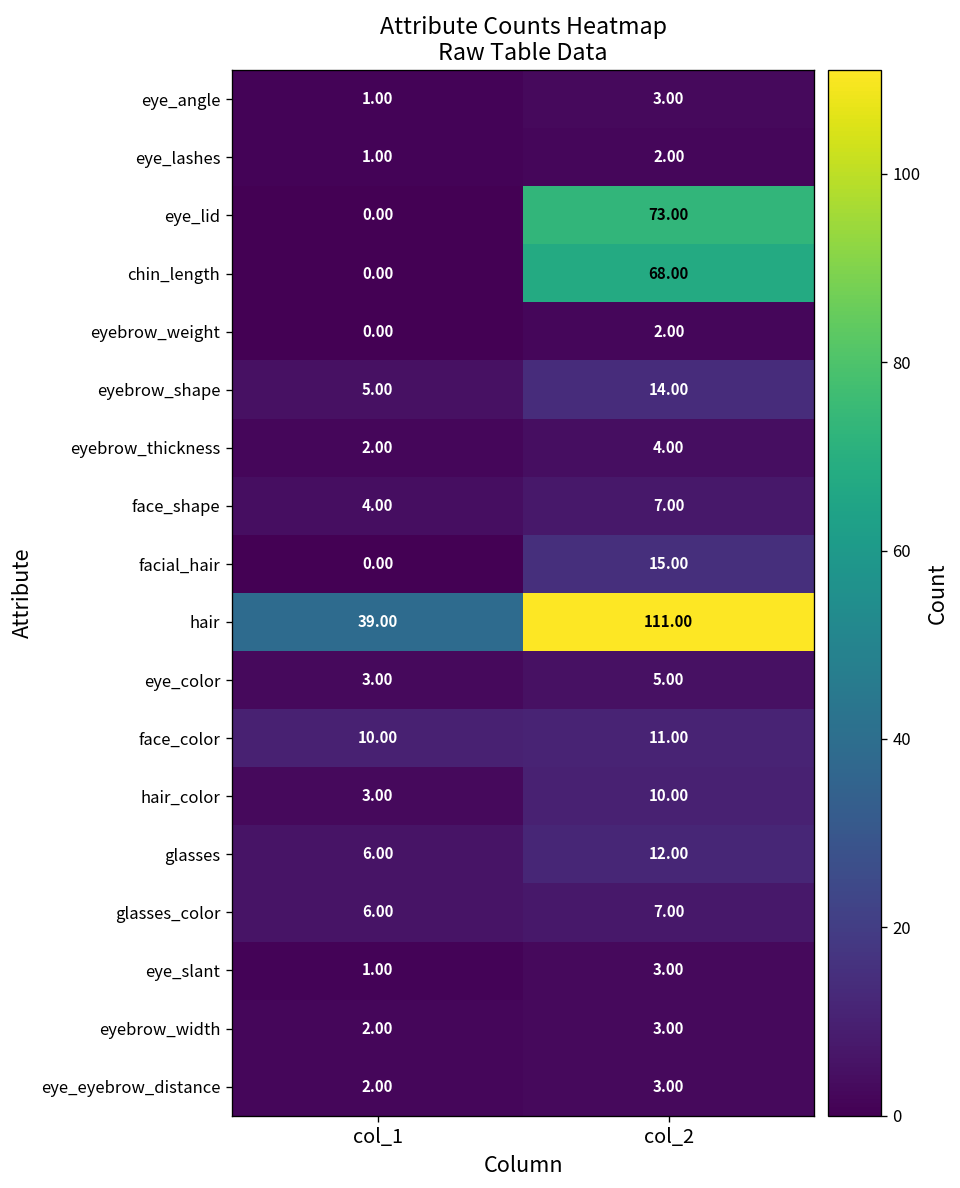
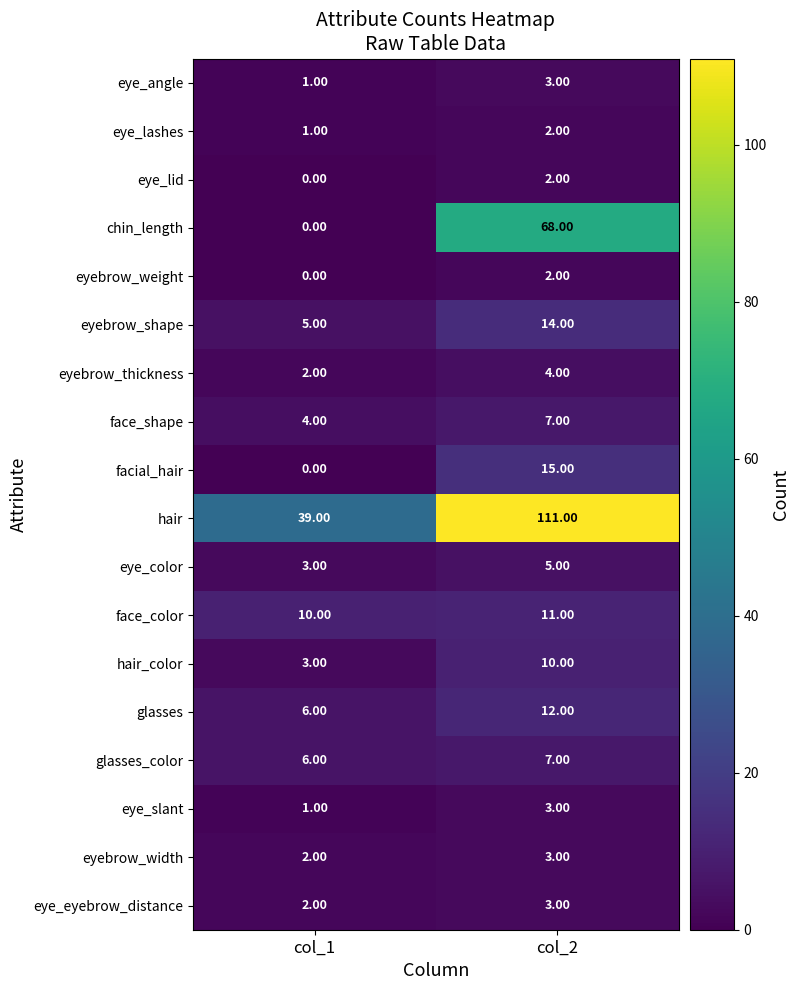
  {
    "eye_angle": {
      "col_1": 1.00,
      "col_2": 3.00
    },
    "eye_lashes": {
      "col_1": 1.00,
      "col_2": 2.00
    },
    "eye_lid": {
      "col_1": 0.00,
-     "col_2": 73.00
+     "col_2": 2.00
    },
    "chin_length": {
      "col_1": 0.00,
      "col_2": 68.00
    },
    "eyebrow_weight": {
      "col_1": 0.00,
      "col_2": 2.00
    },
    "eyebrow_shape": {
      "col_1": 5.00,
      "col_2": 14.00
    },
    "eyebrow_thickness": {
      "col_1": 2.00,
      "col_2": 4.00
    },
    "face_shape": {
      "col_1": 4.00,
      "col_2": 7.00
    },
    "facial_hair": {
      "col_1": 0.00,
      "col_2": 15.00
    },
    "hair": {
      "col_1": 39.00,
      "col_2": 111.00
    },
    "eye_color": {
      "col_1": 3.00,
      "col_2": 5.00
    },
    "face_color": {
      "col_1": 10.00,
      "col_2": 11.00
    },
    "hair_color": {
      "col_1": 3.00,
      "col_2": 10.00
    },
    "glasses": {
      "col_1": 6.00,
      "col_2": 12.00
    },
    "glasses_color": {
      "col_1": 6.00,
      "col_2": 7.00
    },
    "eye_slant": {
      "col_1": 1.00,
      "col_2": 3.00
    },
    "eyebrow_width": {
      "col_1": 2.00,
      "col_2": 3.00
    },
    "eye_eyebrow_distance": {
      "col_1": 2.00,
      "col_2": 3.00
    }
  }
